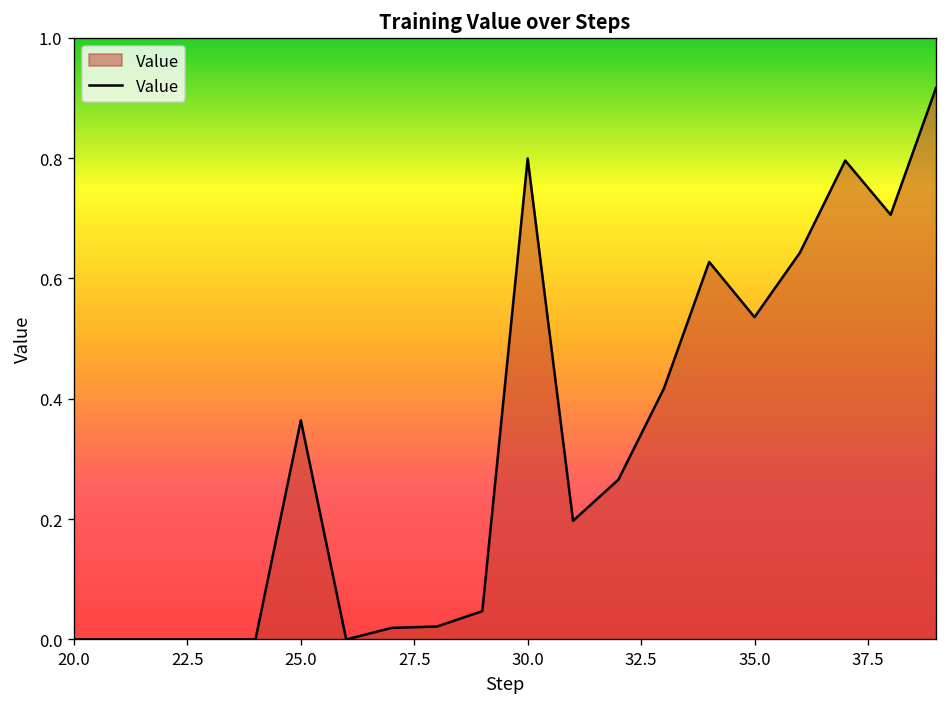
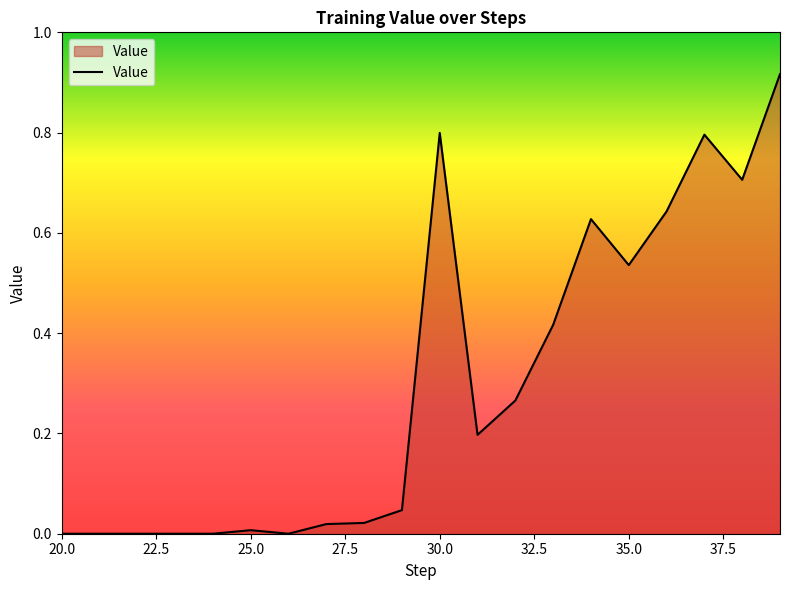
  {
    "20.0": 0.00,
-   "25.0": 0.36,
+   "25.0": 0.01,
    "30.0": 0.80,
    "35.0": 0.54
  }
